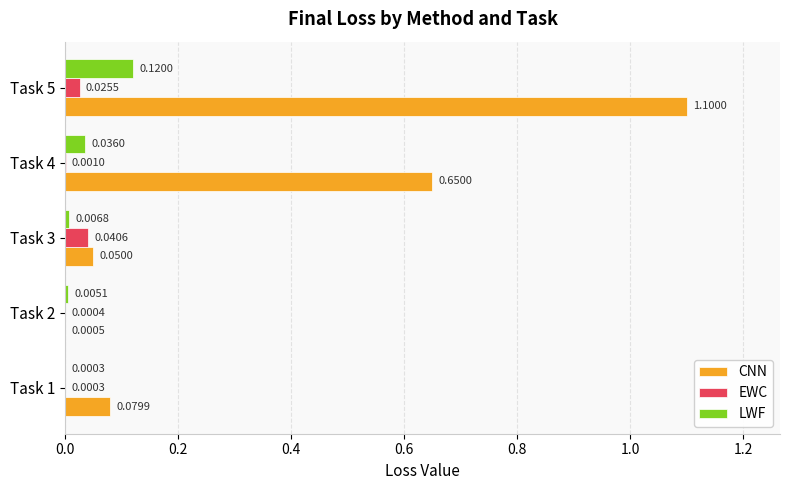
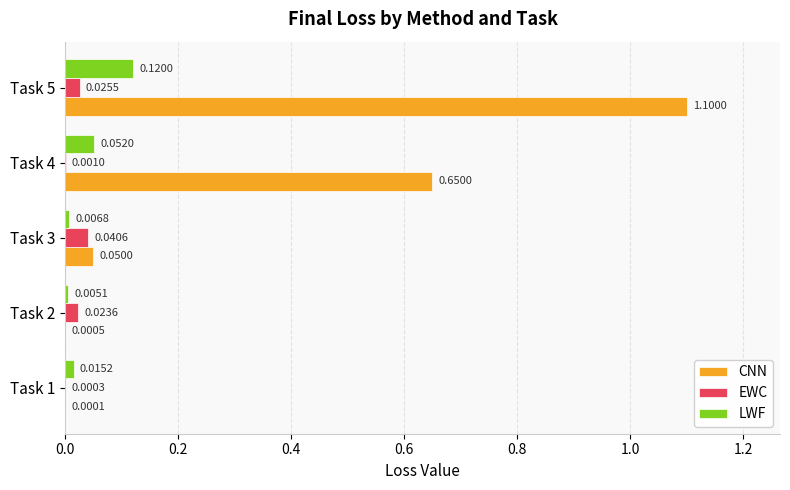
  {
    "CNN": {
      "Task 5": 1.1000,
      "Task 4": 0.6500,
      "Task 3": 0.0500,
      "Task 2": 0.0005,
-     "Task 1": 0.0799
+     "Task 1": 0.0001
    },
    "EWC": {
      "Task 5": 0.0255,
      "Task 4": 0.0010,
      "Task 3": 0.0406,
-     "Task 2": 0.0004,
+     "Task 2": 0.0236,
      "Task 1": 0.0003
    },
    "LWF": {
      "Task 5": 0.1200,
-     "Task 4": 0.0360,
+     "Task 4": 0.0520,
      "Task 3": 0.0068,
      "Task 2": 0.0051,
-     "Task 1": 0.0003
+     "Task 1": 0.0152
    }
  }
